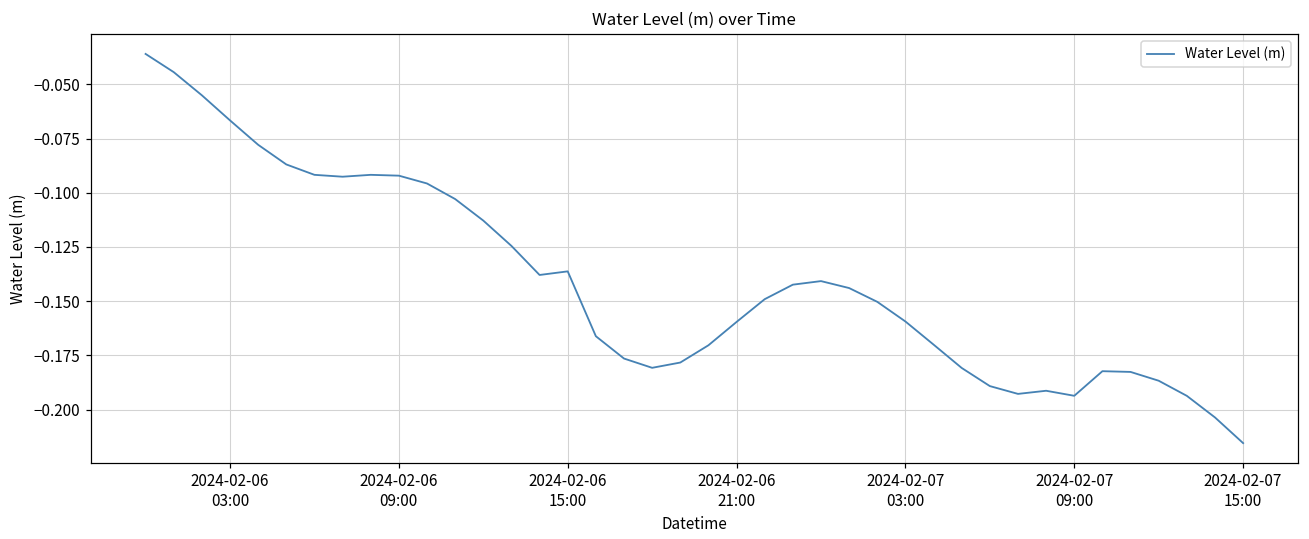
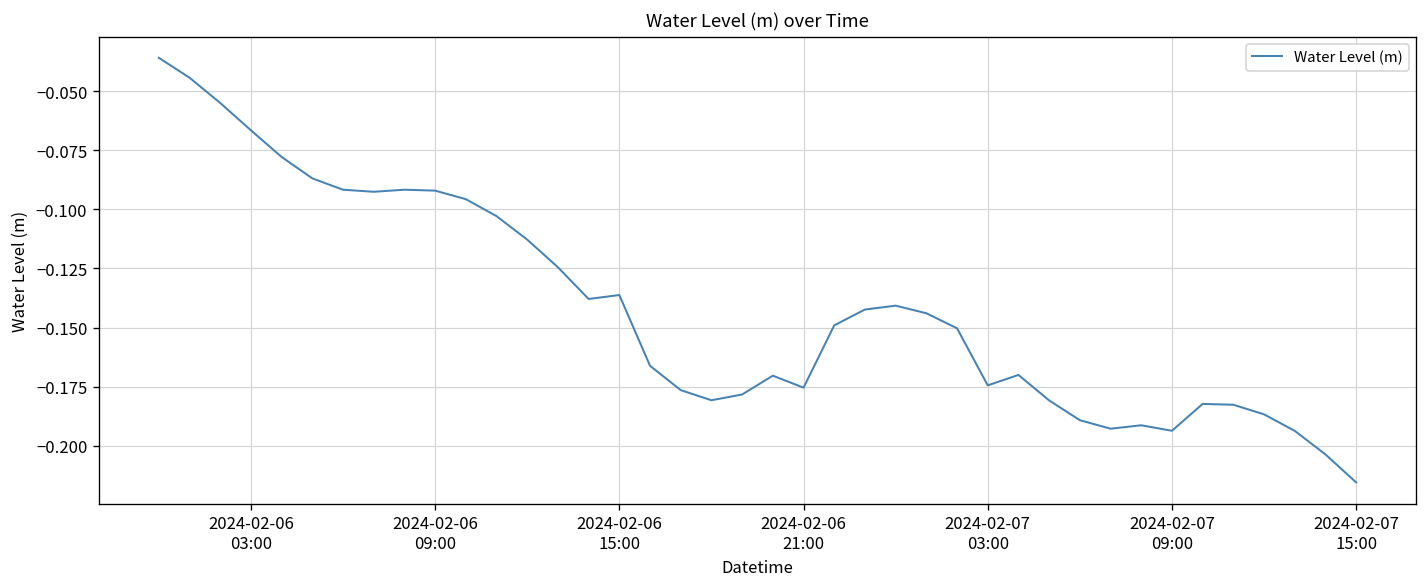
  {
    "2024-02-06 03:00": -0.067,
    "2024-02-06 09:00": -0.092,
    "2024-02-06 15:00": -0.136,
-   "2024-02-06 21:00": -0.160,
-   "2024-02-07 03:00": -0.159,
+   "2024-02-06 21:00": -0.175,
+   "2024-02-07 03:00": -0.174,
    "2024-02-07 09:00": -0.194,
    "2024-02-07 15:00": -0.215
  }
